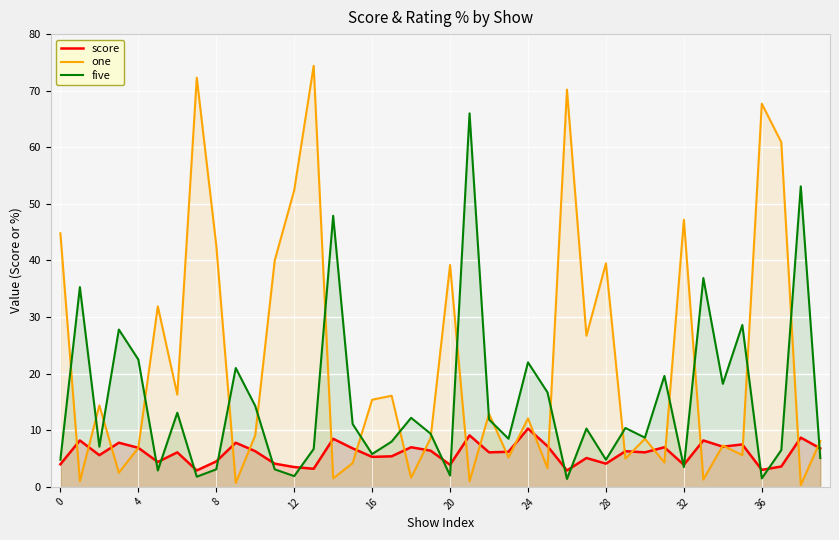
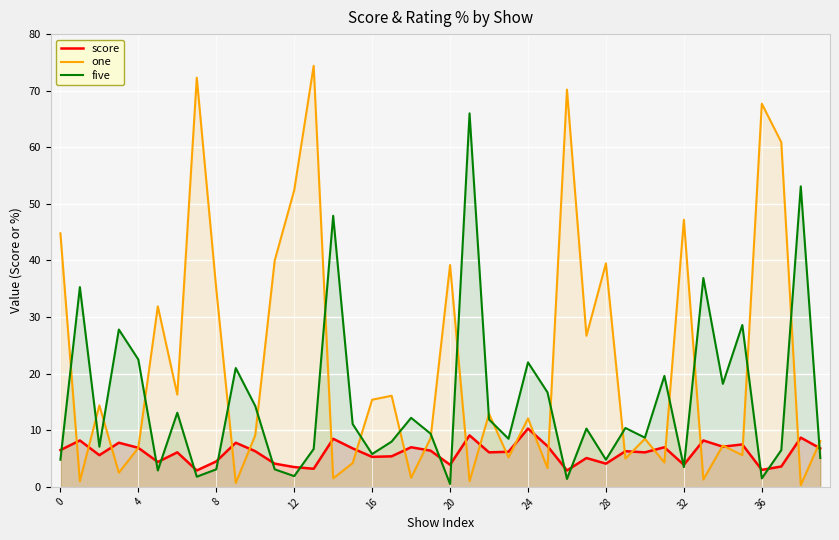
  {
    "score": {
-     "0": 4,
+     "0": 7,
      "8": 5,
      "12": 4,
      "16": 5,
      "20": 4,
      "24": 10,
      "28": 4,
      "36": 3
    },
    "one": {
      "0": 45,
-     "8": 43,
+     "8": 35,
      "12": 52,
      "16": 15,
      "20": 39,
      "24": 12,
      "28": 40,
      "32": 47,
      "36": 68
    },
    "five": {
      "0": 5,
      "4": 23,
      "8": 3,
      "12": 2,
      "16": 6,
-     "20": 2,
+     "20": 1,
      "24": 22,
      "28": 5,
      "36": 2
    }
  }
